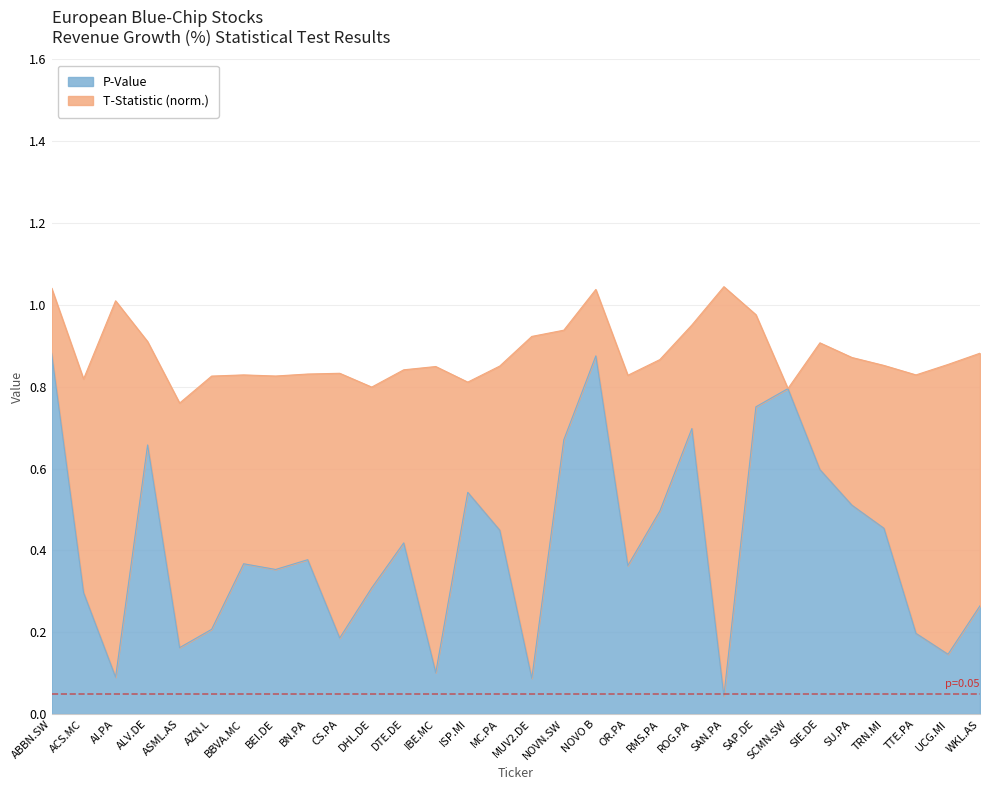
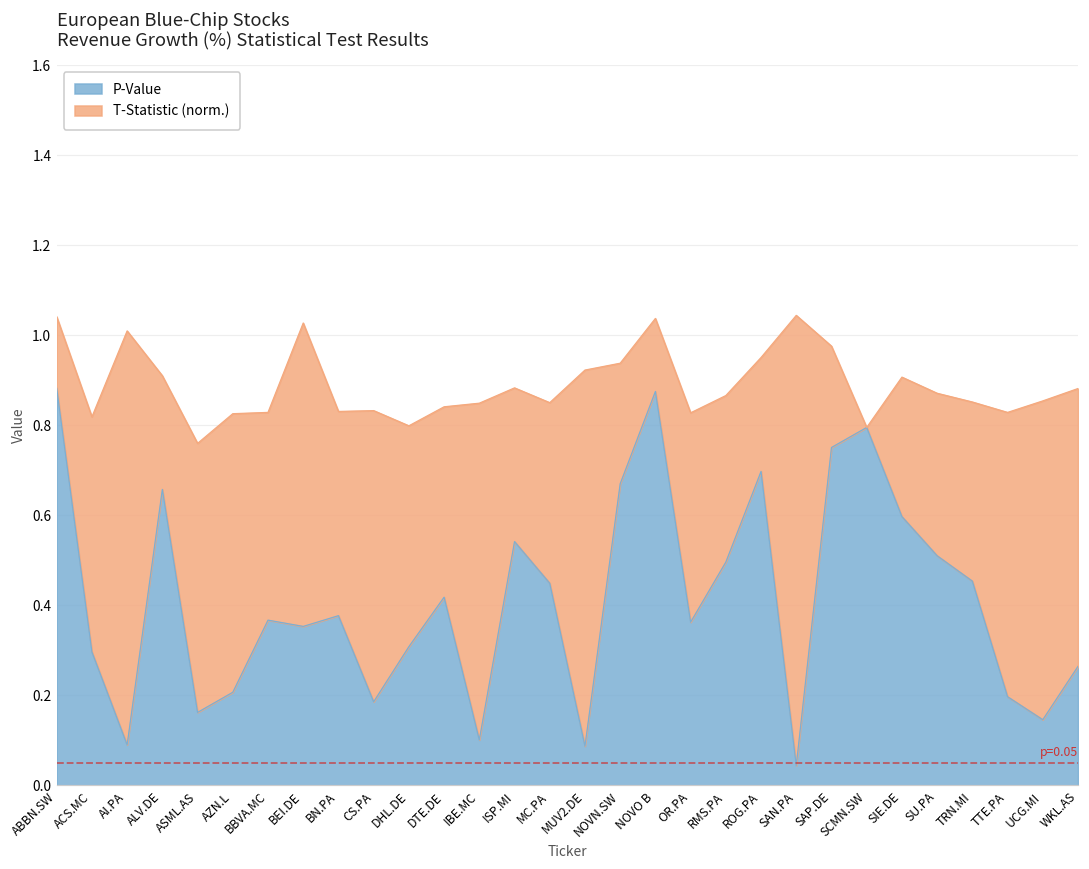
  {
    "P-Value": {
      "ABBN.SW": 0.88,
      "ACS.MC": 0.30,
      "AI.PA": 0.09,
      "ALV.DE": 0.66,
      "ASML.AS": 0.16,
      "AZN.L": 0.21,
      "BBVA.MC": 0.37,
      "BEI.DE": 0.35,
      "BN.PA": 0.38,
      "CS.PA": 0.19,
      "DHL.DE": 0.31,
      "DTE.DE": 0.42,
      "IBE.MC": 0.10,
      "ISP.MI": 0.54,
      "MC.PA": 0.45,
      "MUV2.DE": 0.09,
      "NOVN.SW": 0.67,
      "NOVO B": 0.88,
      "OR.PA": 0.36,
      "RMS.PA": 0.50,
      "ROG.PA": 0.70,
      "SAN.PA": 0.04,
      "SAP.DE": 0.75,
      "SIE.DE": 0.60,
      "SU.PA": 0.51,
      "TRN.MI": 0.45,
      "TTE.PA": 0.20,
      "UCG.MI": 0.15,
      "WKL.AS": 0.26
    },
    "T-Statistic (norm.)": {
      "ABBN.SW": 0.16,
      "ACS.MC": 0.52,
      "AI.PA": 0.92,
      "ALV.DE": 0.25,
      "ASML.AS": 0.60,
      "AZN.L": 0.62,
      "BBVA.MC": 0.46,
-     "BEI.DE": 0.47,
+     "BEI.DE": 0.67,
      "BN.PA": 0.45,
      "CS.PA": 0.65,
      "DHL.DE": 0.49,
      "DTE.DE": 0.42,
      "IBE.MC": 0.75,
-     "ISP.MI": 0.27,
+     "ISP.MI": 0.34,
      "MC.PA": 0.40,
      "MUV2.DE": 0.84,
      "NOVN.SW": 0.27,
      "NOVO B": 0.16,
      "OR.PA": 0.47,
      "RMS.PA": 0.37,
      "ROG.PA": 0.25,
      "SAN.PA": 1.00,
      "SAP.DE": 0.23,
      "SIE.DE": 0.31,
      "SU.PA": 0.36,
      "TRN.MI": 0.40,
      "TTE.PA": 0.63,
      "UCG.MI": 0.71,
      "WKL.AS": 0.62
    }
  }
